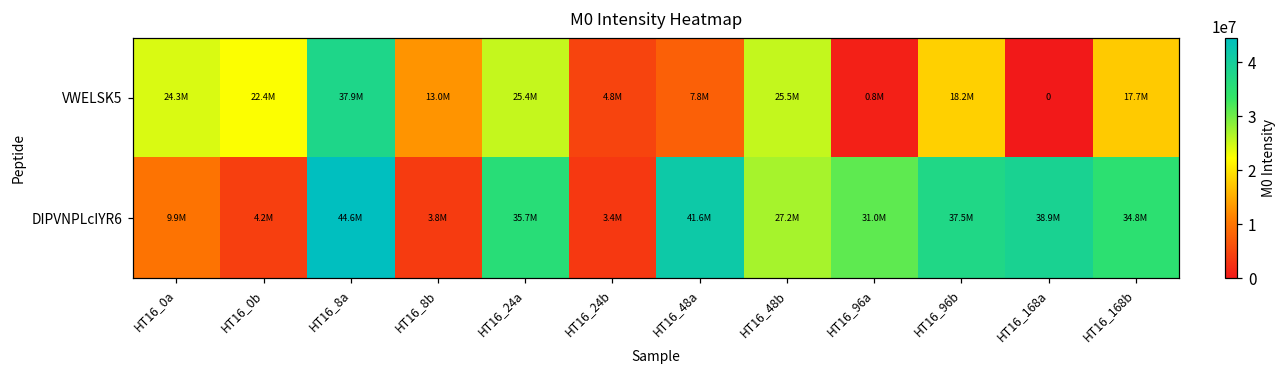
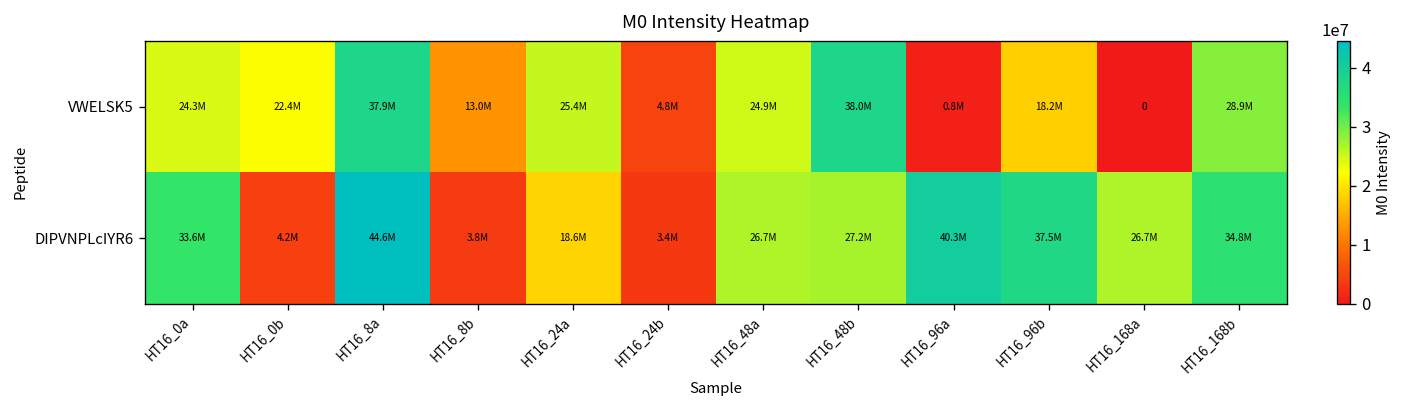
  {
    "VWELSK5": {
      "HT16_0a": "24.3M",
      "HT16_0b": "22.4M",
      "HT16_8a": "37.9M",
      "HT16_8b": "13.0M",
      "HT16_24a": "25.4M",
      "HT16_24b": "4.8M",
-     "HT16_48a": "7.8M",
-     "HT16_48b": "25.5M",
+     "HT16_48a": "24.9M",
+     "HT16_48b": "38.0M",
      "HT16_96a": "0.8M",
      "HT16_96b": "18.2M",
      "HT16_168a": "0",
-     "HT16_168b": "17.7M"
+     "HT16_168b": "28.9M"
    },
    "DIPVNPLcIYR6": {
-     "HT16_0a": "9.9M",
+     "HT16_0a": "33.6M",
      "HT16_0b": "4.2M",
      "HT16_8a": "44.6M",
      "HT16_8b": "3.8M",
-     "HT16_24a": "35.7M",
+     "HT16_24a": "18.6M",
      "HT16_24b": "3.4M",
-     "HT16_48a": "41.6M",
+     "HT16_48a": "26.7M",
      "HT16_48b": "27.2M",
-     "HT16_96a": "31.0M",
+     "HT16_96a": "40.3M",
      "HT16_96b": "37.5M",
-     "HT16_168a": "38.9M",
+     "HT16_168a": "26.7M",
      "HT16_168b": "34.8M"
    }
  }
